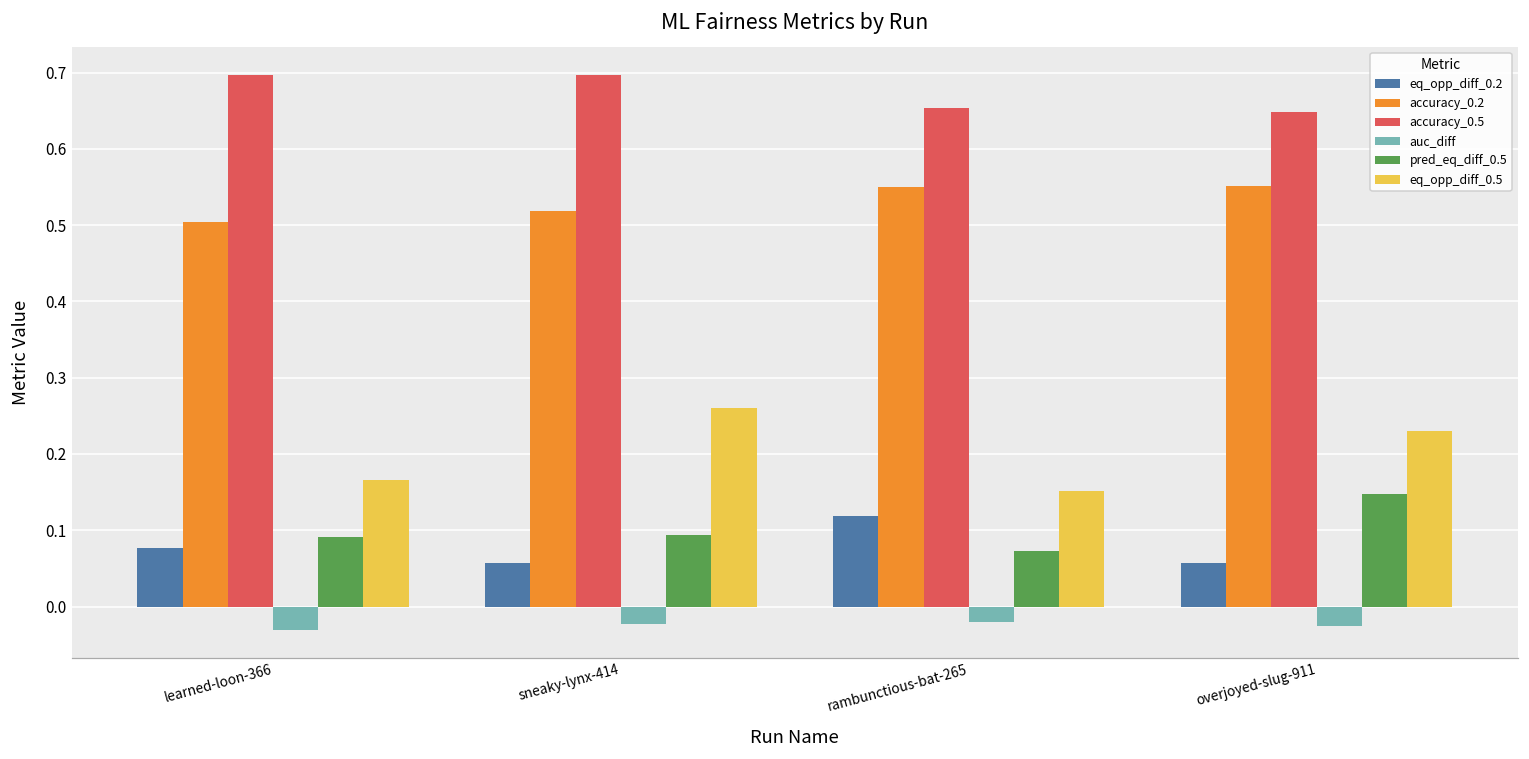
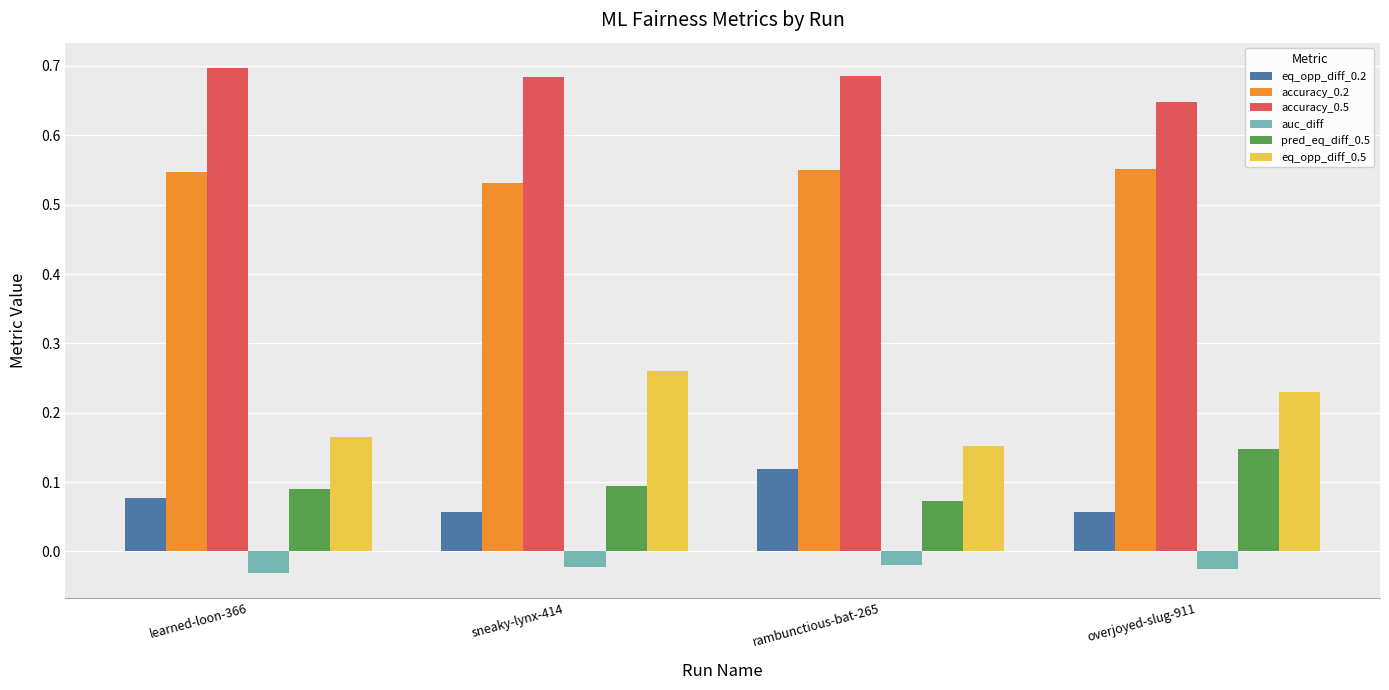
  {
    "eq_opp_diff_0.2": {
      "learned-loon-366": 0.08,
      "sneaky-lynx-414": 0.06,
      "rambunctious-bat-265": 0.12,
      "overjoyed-slug-911": 0.06
    },
    "accuracy_0.2": {
-     "learned-loon-366": 0.50,
-     "sneaky-lynx-414": 0.52,
+     "learned-loon-366": 0.55,
+     "sneaky-lynx-414": 0.53,
      "rambunctious-bat-265": 0.55,
      "overjoyed-slug-911": 0.55
    },
    "accuracy_0.5": {
      "learned-loon-366": 0.70,
-     "sneaky-lynx-414": 0.70,
-     "rambunctious-bat-265": 0.65,
+     "sneaky-lynx-414": 0.68,
+     "rambunctious-bat-265": 0.69,
      "overjoyed-slug-911": 0.65
    },
    "auc_diff": {
      "learned-loon-366": -0.03,
      "sneaky-lynx-414": -0.02,
      "rambunctious-bat-265": -0.02,
      "overjoyed-slug-911": -0.03
    },
    "pred_eq_diff_0.5": {
      "learned-loon-366": 0.09,
      "sneaky-lynx-414": 0.09,
      "rambunctious-bat-265": 0.07,
      "overjoyed-slug-911": 0.15
    },
    "eq_opp_diff_0.5": {
      "learned-loon-366": 0.17,
      "sneaky-lynx-414": 0.26,
      "rambunctious-bat-265": 0.15,
      "overjoyed-slug-911": 0.23
    }
  }
